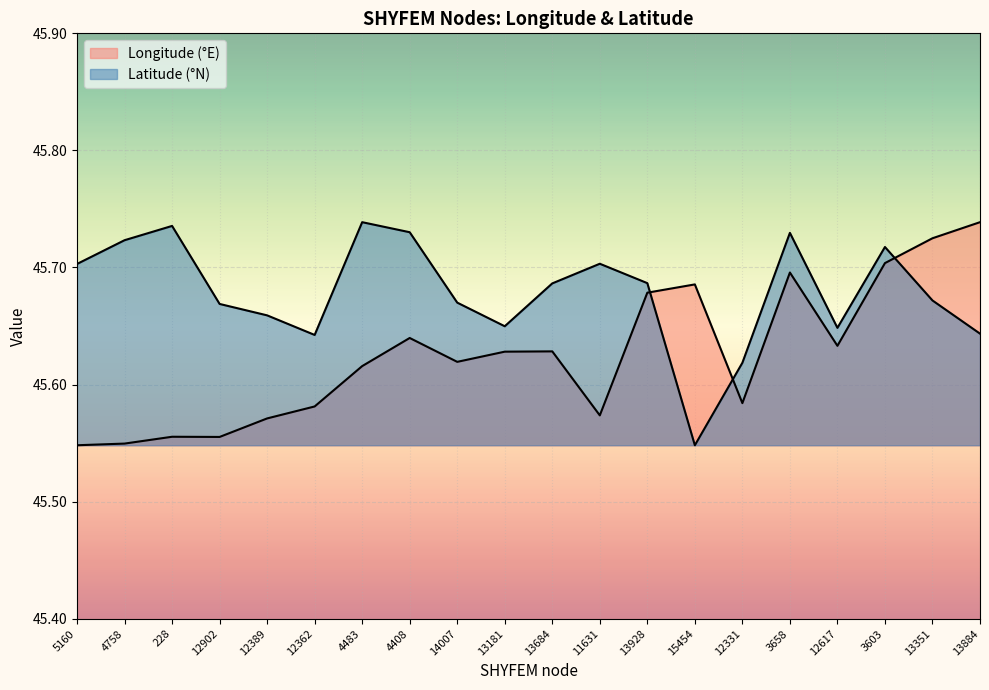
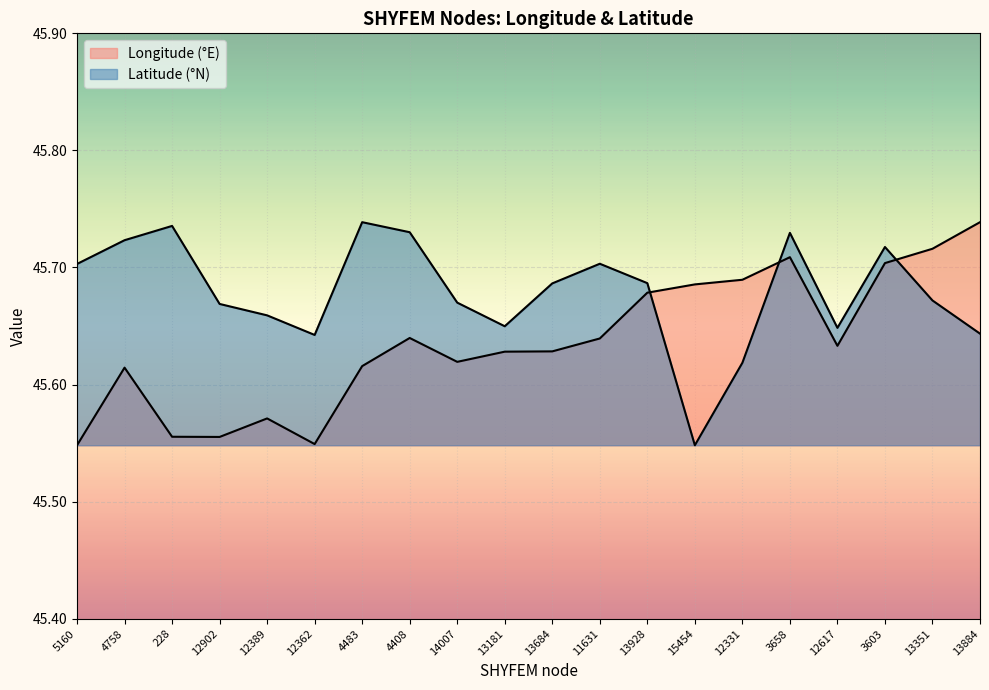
  {
    "Longitude (°E)": {
      "5160": 45.548,
-     "4758": 45.550,
+     "4758": 45.614,
      "228": 45.555,
      "12902": 45.555,
      "12389": 45.571,
-     "12362": 45.581,
+     "12362": 45.549,
      "4483": 45.616,
      "4408": 45.640,
      "14007": 45.619,
      "13181": 45.628,
      "13684": 45.628,
-     "11631": 45.574,
+     "11631": 45.639,
      "13928": 45.678,
      "15454": 45.686,
-     "12331": 45.584,
-     "3658": 45.696,
+     "12331": 45.690,
+     "3658": 45.709,
      "12617": 45.633,
      "3603": 45.704,
-     "13351": 45.725,
+     "13351": 45.716,
      "13884": 45.739
    },
    "Latitude (°N)": {
      "5160": 45.703,
      "4758": 45.723,
      "228": 45.735,
      "12902": 45.669,
      "12389": 45.659,
      "12362": 45.642,
      "4483": 45.739,
      "4408": 45.730,
      "14007": 45.670,
      "13181": 45.650,
      "13684": 45.686,
      "11631": 45.703,
      "13928": 45.687,
      "15454": 45.548,
      "12331": 45.619,
      "3658": 45.730,
      "12617": 45.648,
      "3603": 45.717,
      "13351": 45.672,
      "13884": 45.643
    }
  }
